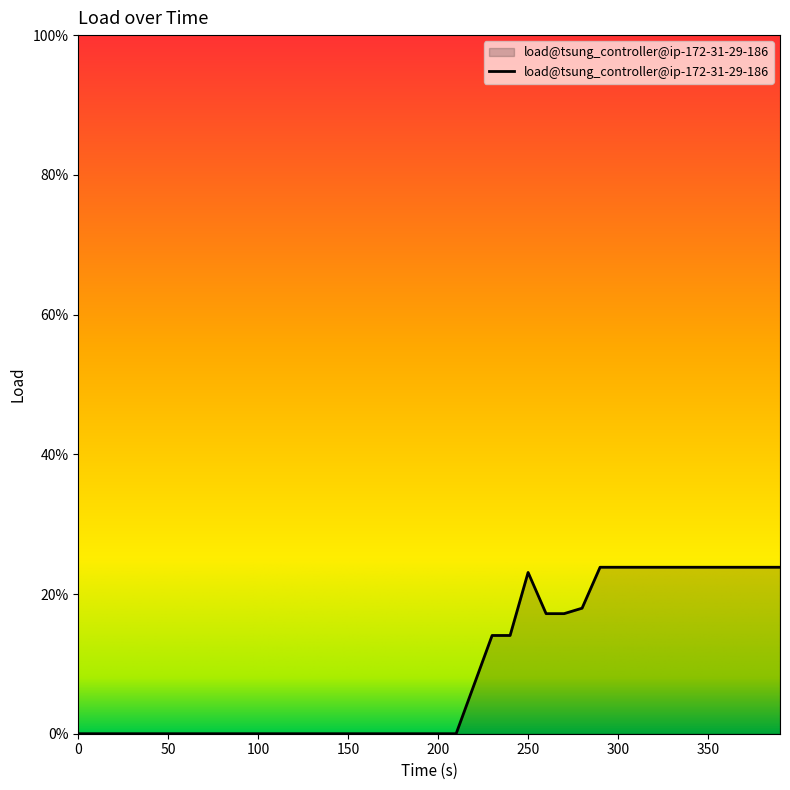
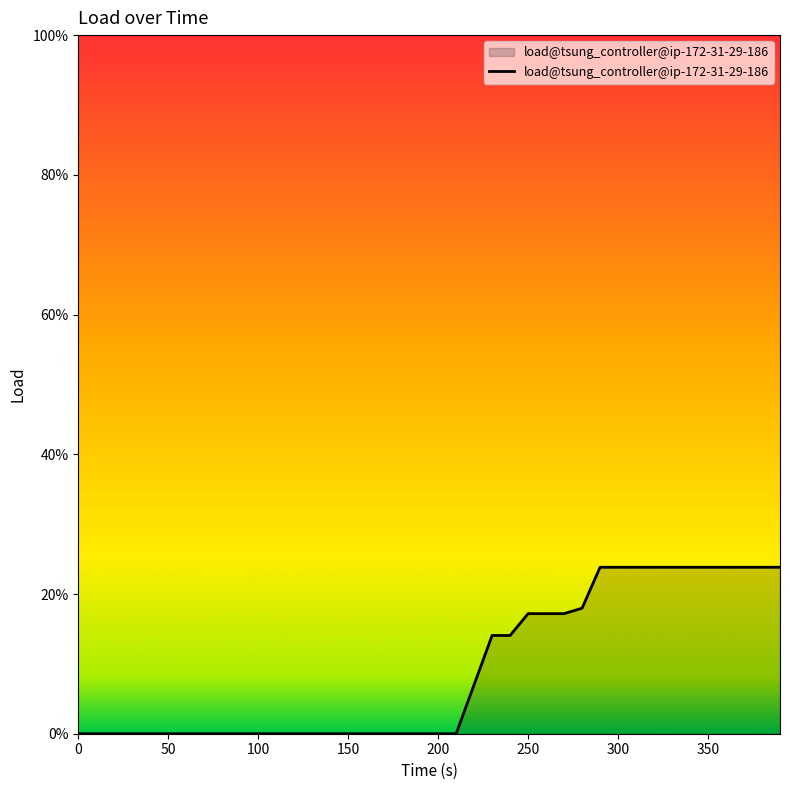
  {
    "0": "0%",
    "50": "0%",
    "100": "0%",
    "150": "0%",
    "200": "0%",
-   "250": "23%",
+   "250": "17%",
    "300": "24%",
    "350": "24%"
  }
